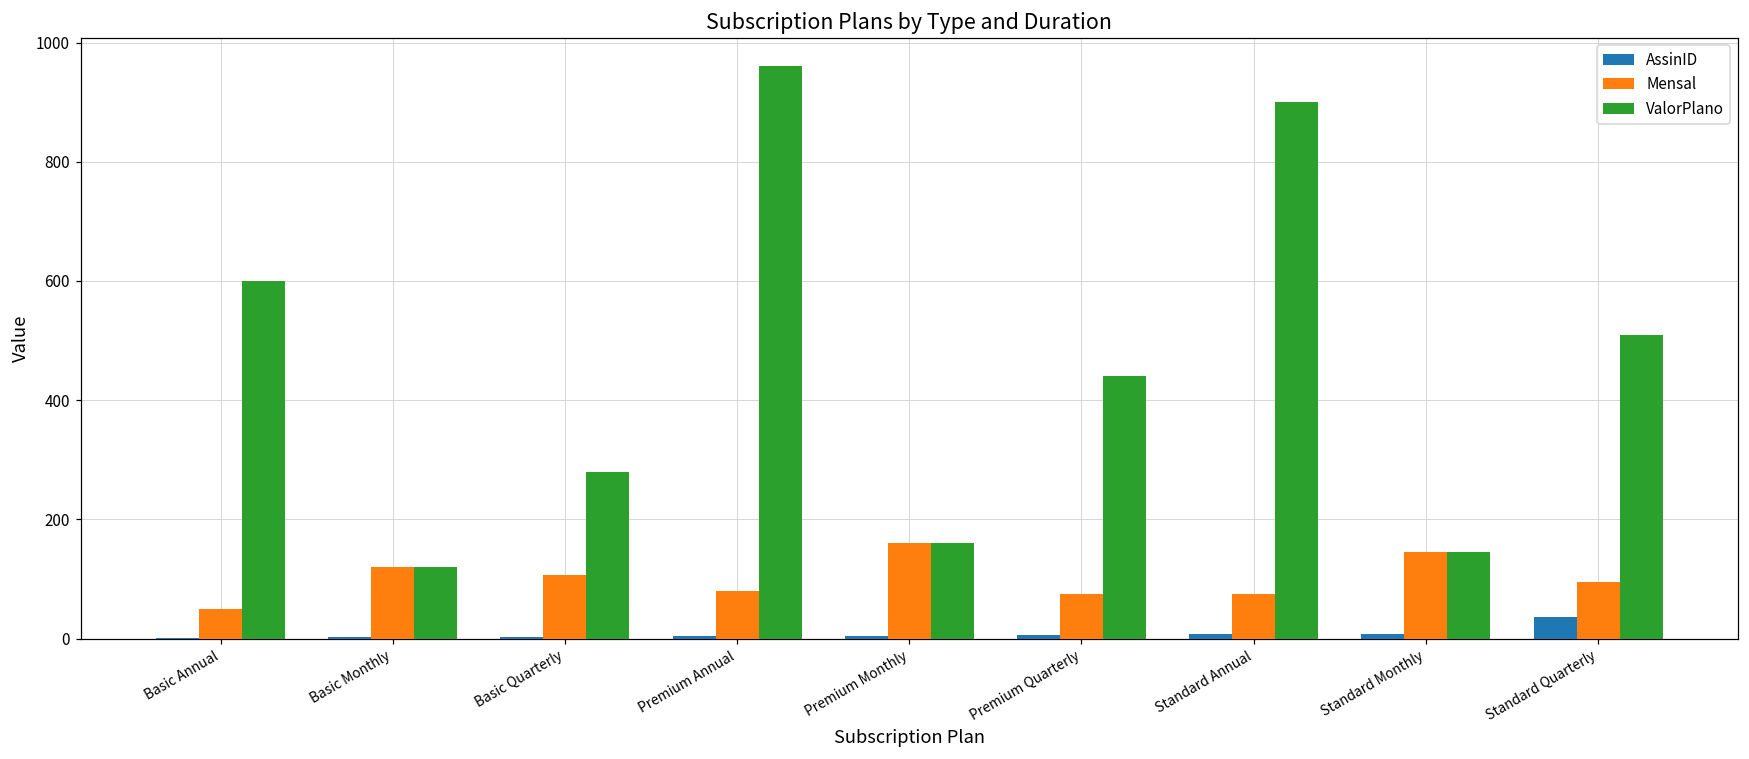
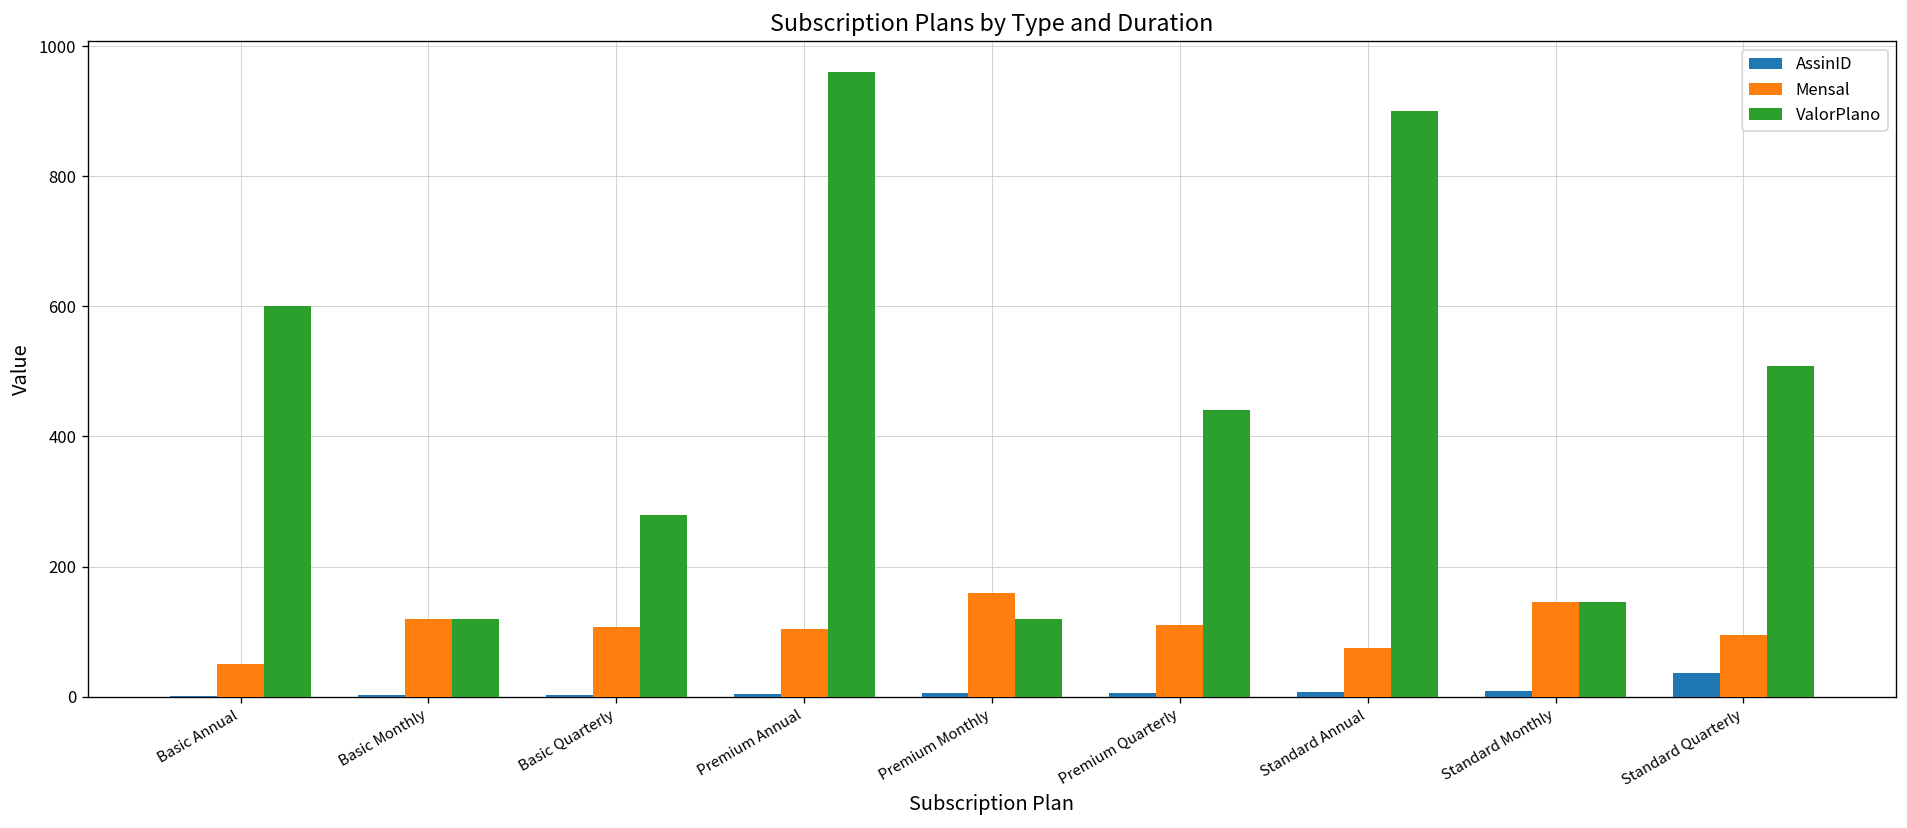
  {
    "AssinID": {
      "Premium Monthly": 10,
      "Premium Quarterly": 10,
      "Standard Annual": 10,
      "Standard Monthly": 10,
      "Standard Quarterly": 40
    },
    "Mensal": {
      "Basic Annual": 50,
      "Basic Monthly": 120,
      "Basic Quarterly": 110,
-     "Premium Annual": 80,
+     "Premium Annual": 100,
      "Premium Monthly": 160,
-     "Premium Quarterly": 80,
+     "Premium Quarterly": 110,
      "Standard Annual": 80,
      "Standard Monthly": 150,
      "Standard Quarterly": 100
    },
    "ValorPlano": {
      "Basic Annual": 600,
      "Basic Monthly": 120,
      "Basic Quarterly": 280,
      "Premium Annual": 960,
-     "Premium Monthly": 160,
+     "Premium Monthly": 120,
      "Premium Quarterly": 440,
      "Standard Annual": 900,
      "Standard Monthly": 150,
      "Standard Quarterly": 510
    }
  }
